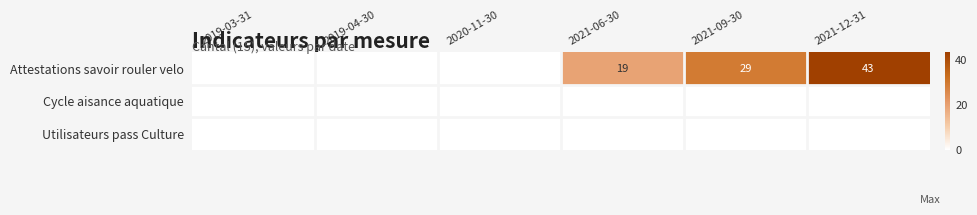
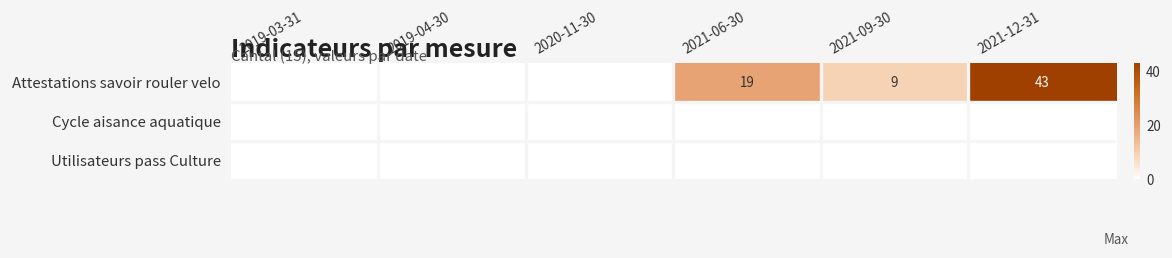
  {
    "Attestations savoir rouler velo": {
      "2021-06-30": 19,
-     "2021-09-30": 29,
+     "2021-09-30": 9,
      "2021-12-31": 43
    }
  }
